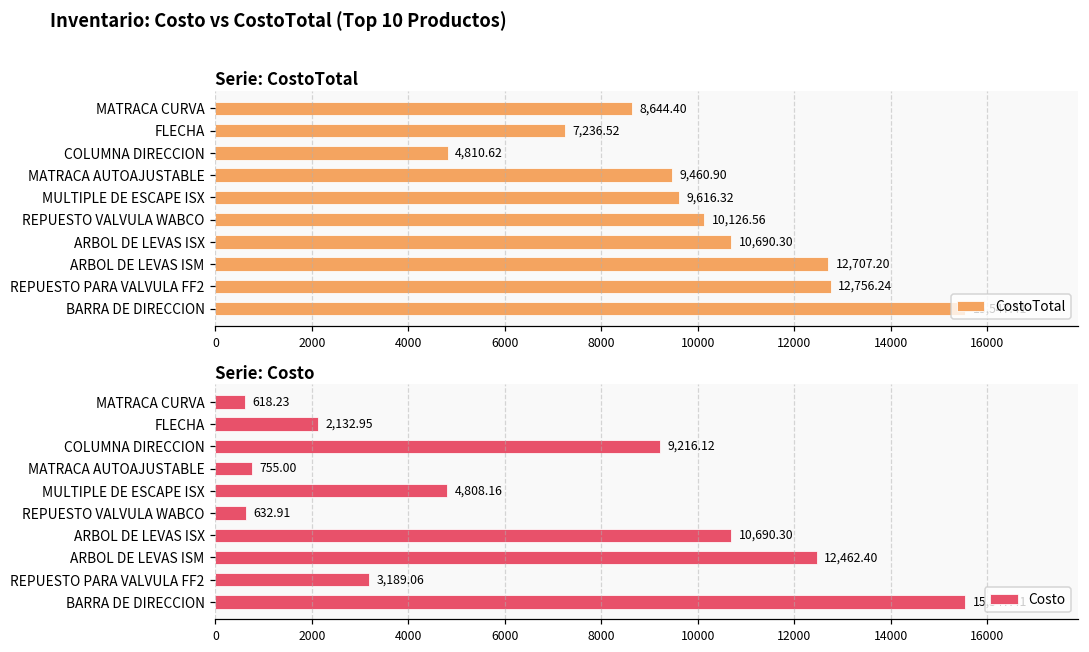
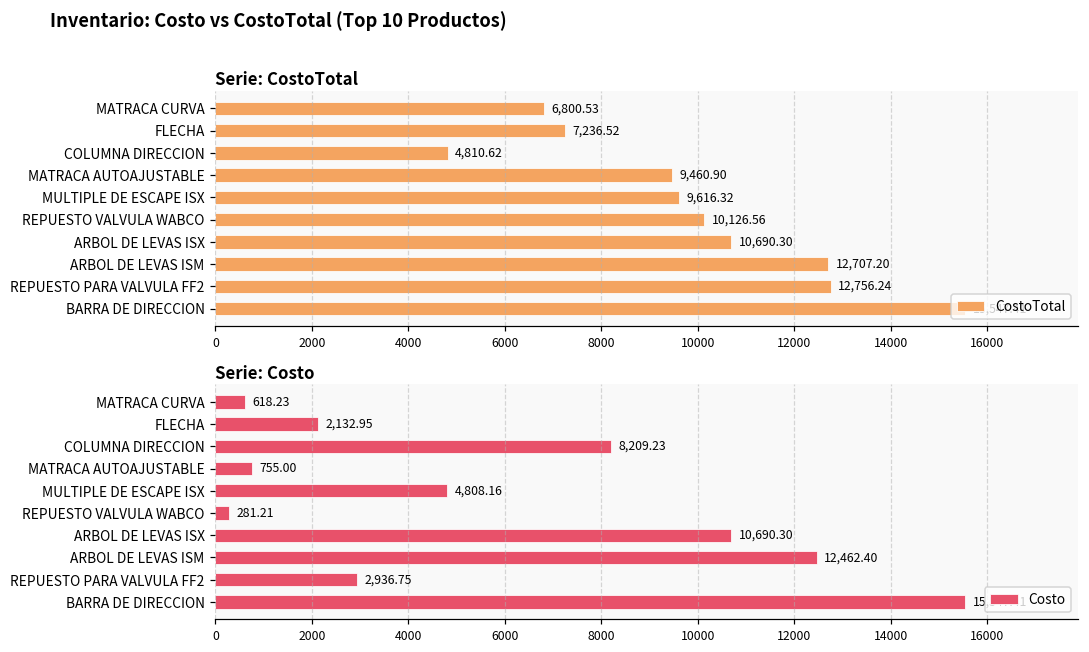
  {
    "Serie: CostoTotal": {
-     "MATRACA CURVA": "8,644.40",
+     "MATRACA CURVA": "6,800.53",
      "FLECHA": "7,236.52",
      "COLUMNA DIRECCION": "4,810.62",
      "MATRACA AUTOAJUSTABLE": "9,460.90",
      "MULTIPLE DE ESCAPE ISX": "9,616.32",
      "REPUESTO VALVULA WABCO": "10,126.56",
      "ARBOL DE LEVAS ISX": "10,690.30",
      "ARBOL DE LEVAS ISM": "12,707.20",
      "REPUESTO PARA VALVULA FF2": "12,756.24"
    },
    "Serie: Costo": {
      "MATRACA CURVA": "618.23",
      "FLECHA": "2,132.95",
-     "COLUMNA DIRECCION": "9,216.12",
+     "COLUMNA DIRECCION": "8,209.23",
      "MATRACA AUTOAJUSTABLE": "755.00",
      "MULTIPLE DE ESCAPE ISX": "4,808.16",
-     "REPUESTO VALVULA WABCO": "632.91",
+     "REPUESTO VALVULA WABCO": "281.21",
      "ARBOL DE LEVAS ISX": "10,690.30",
      "ARBOL DE LEVAS ISM": "12,462.40",
-     "REPUESTO PARA VALVULA FF2": "3,189.06"
+     "REPUESTO PARA VALVULA FF2": "2,936.75"
    }
  }
